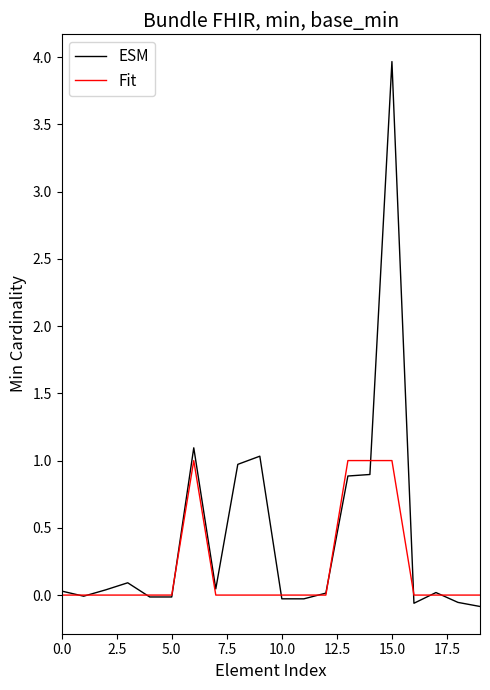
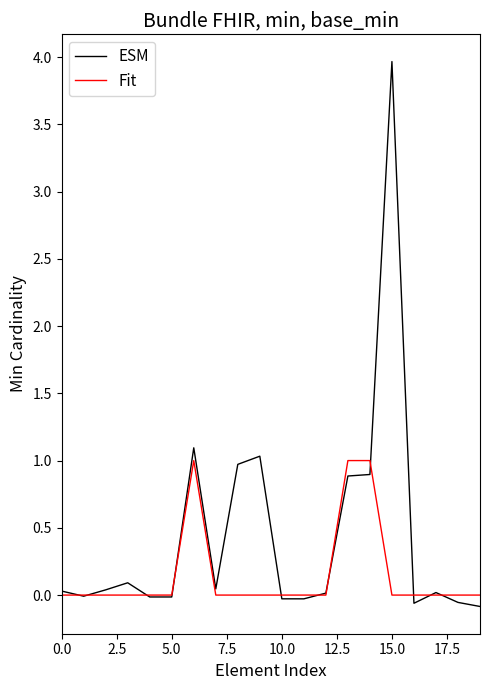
  {
    "ESM": {
      "0.0": 0.03,
      "10.0": -0.03,
      "15.0": 3.97
    },
    "Fit": {
      "0.0": 0,
      "10.0": 0,
-     "15.0": 1
+     "15.0": 0
    }
  }
